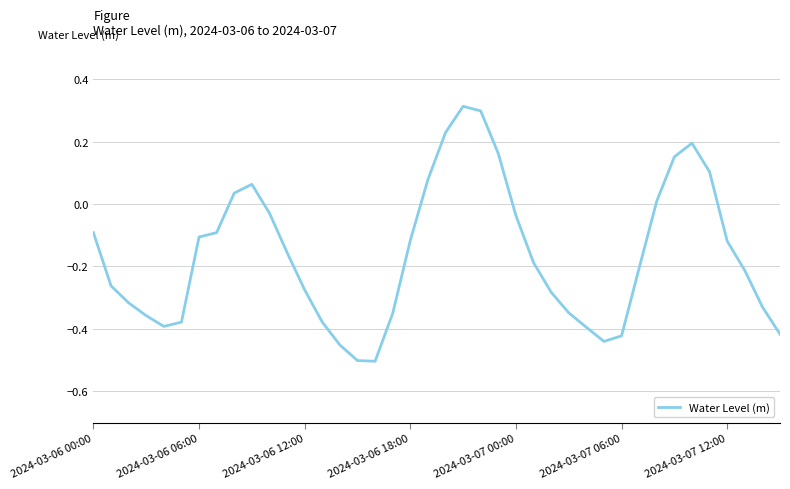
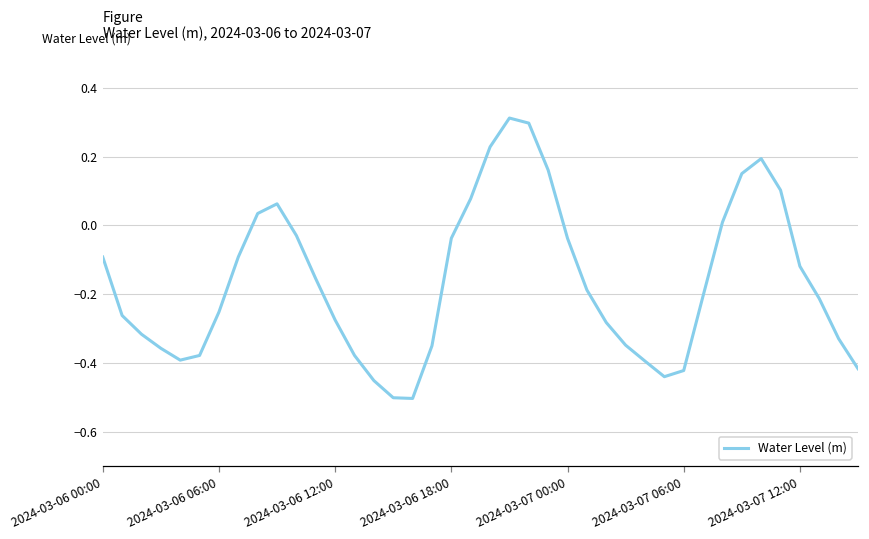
  {
    "2024-03-06 00:00": -0.09,
-   "2024-03-06 06:00": -0.11,
+   "2024-03-06 06:00": -0.25,
    "2024-03-06 12:00": -0.28,
-   "2024-03-06 18:00": -0.12,
+   "2024-03-06 18:00": -0.04,
    "2024-03-07 00:00": -0.04,
    "2024-03-07 06:00": -0.42,
    "2024-03-07 12:00": -0.12
  }
